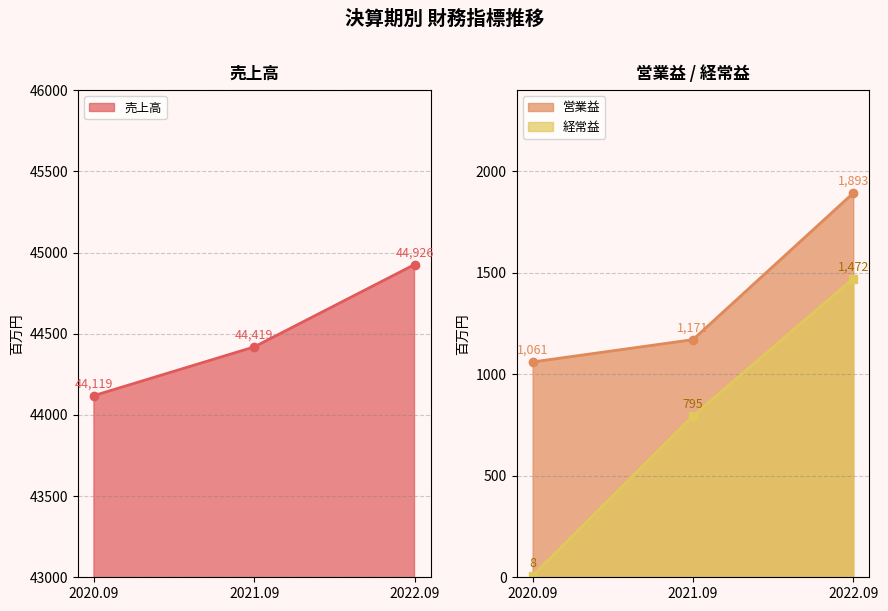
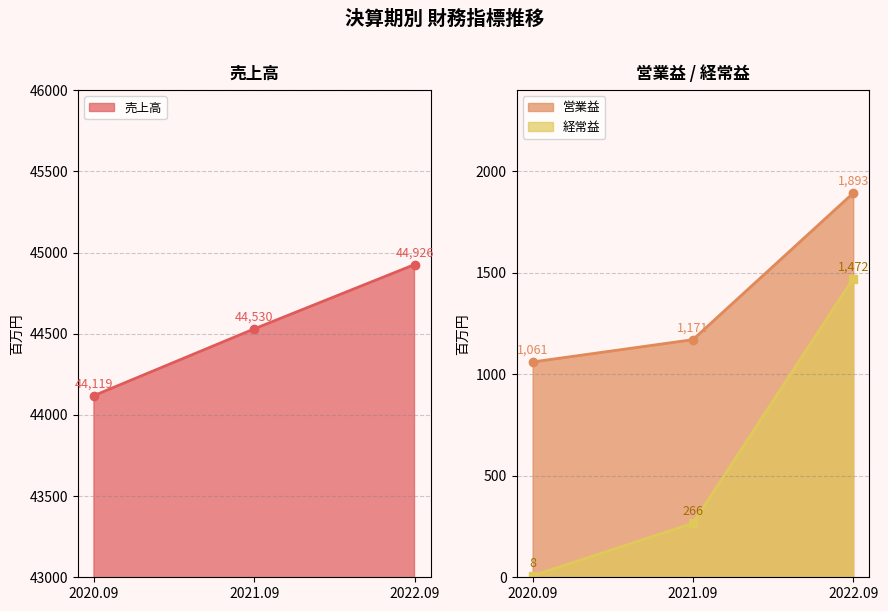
  {
    "売上高": {
      "2020.09": "44,119",
-     "2021.09": "44,419",
+     "2021.09": "44,530",
      "2022.09": "44,926"
    },
    "営業益 / 経常益": {
      "営業益": {
        "2020.09": "1,061",
        "2021.09": "1,171",
        "2022.09": "1,893"
      },
      "経常益": {
        "2020.09": "8",
-       "2021.09": "795",
+       "2021.09": "266",
        "2022.09": "1,472"
      }
    }
  }
